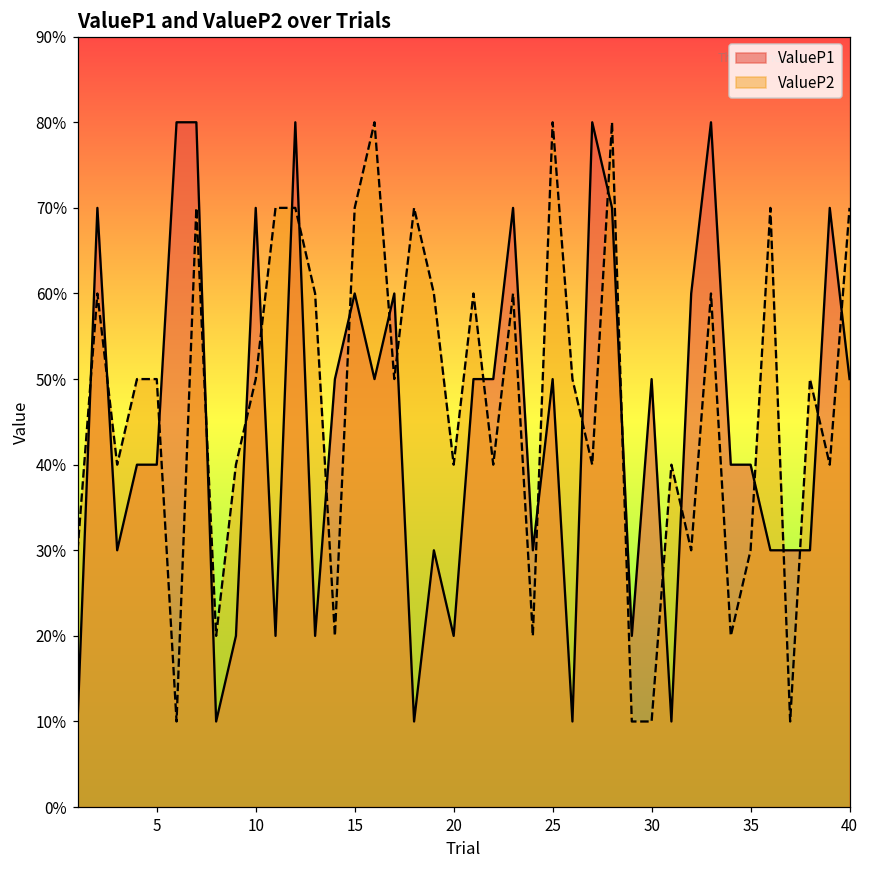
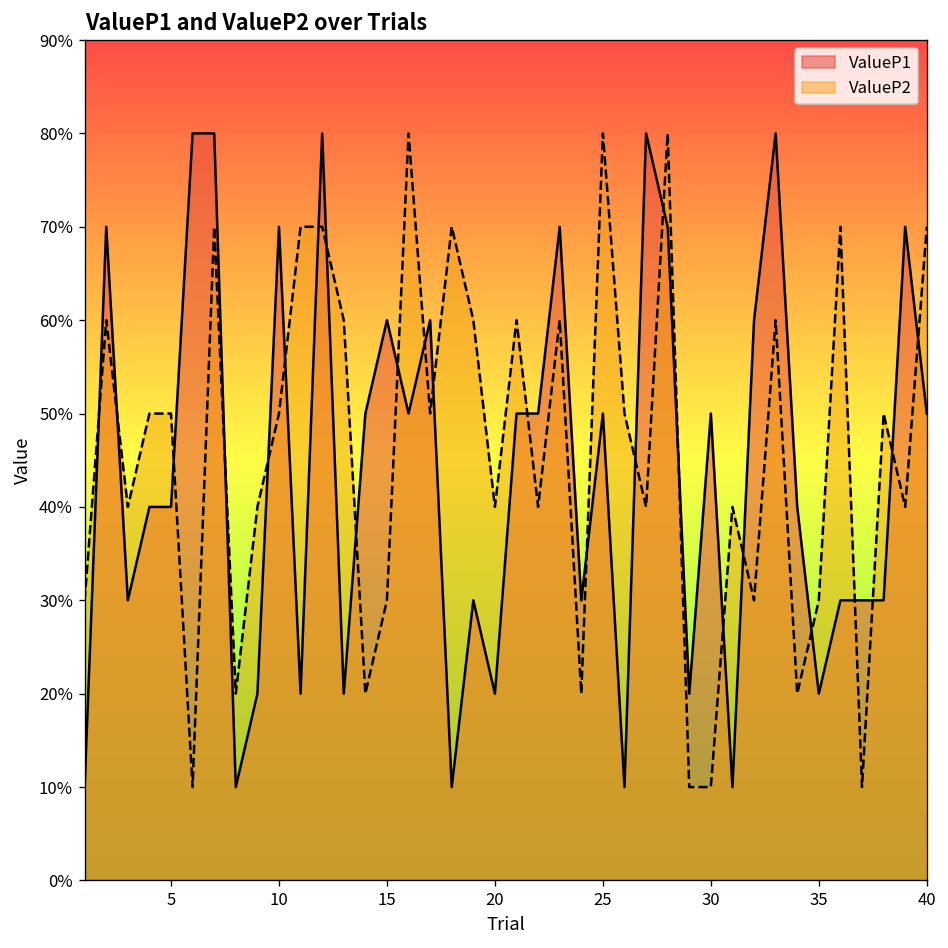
  {
    "ValueP1": {
      "5": "40%",
      "10": "70%",
      "15": "60%",
      "20": "20%",
      "25": "50%",
      "30": "50%",
-     "35": "40%",
+     "35": "20%",
      "40": "50%"
    },
    "ValueP2": {
      "5": "50%",
      "10": "50%",
-     "15": "70%",
+     "15": "30%",
      "20": "40%",
      "25": "80%",
      "30": "10%",
      "35": "30%",
      "40": "70%"
    }
  }
